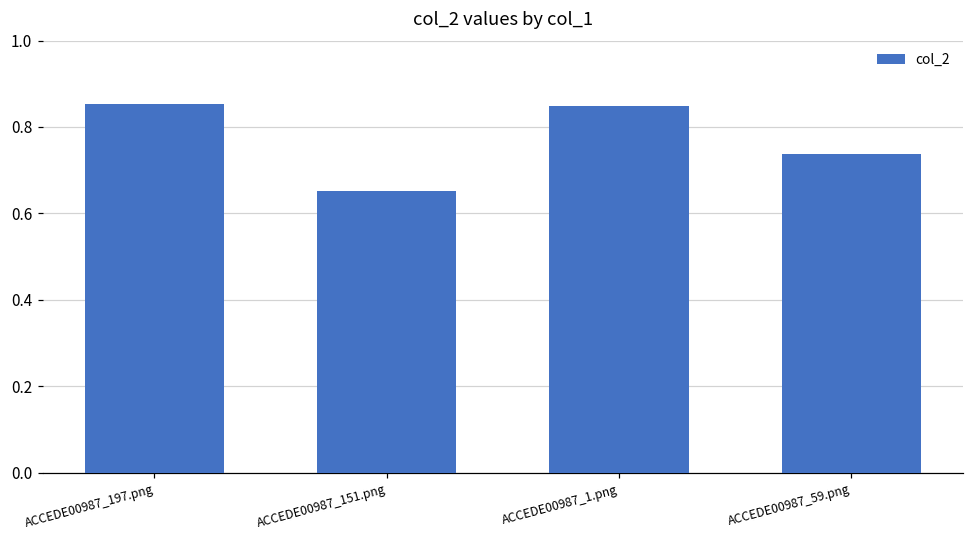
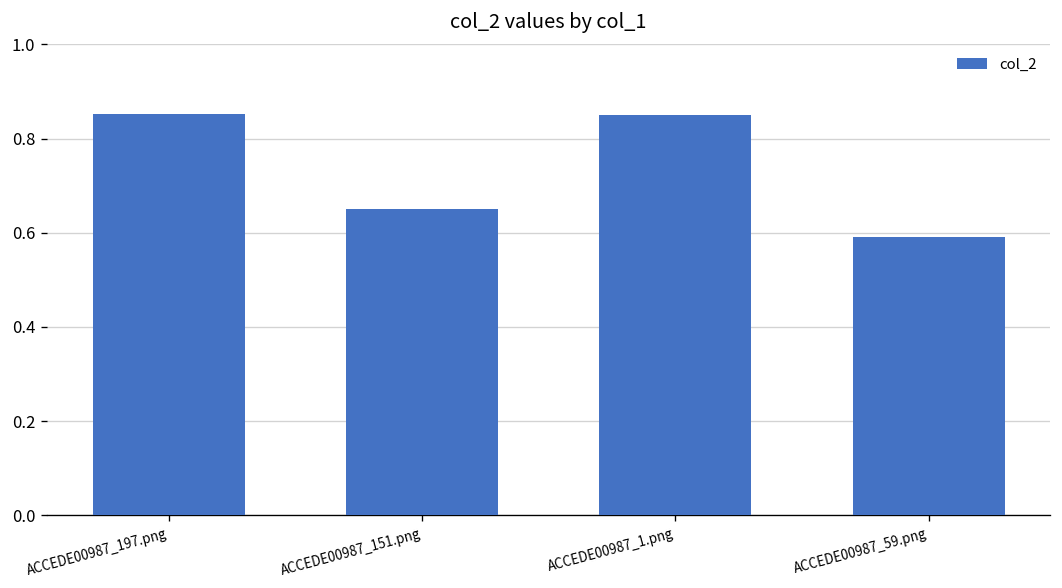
  {
    "ACCEDE00987_197.png": 0.85,
    "ACCEDE00987_151.png": 0.65,
    "ACCEDE00987_1.png": 0.85,
-   "ACCEDE00987_59.png": 0.74
+   "ACCEDE00987_59.png": 0.59
  }
